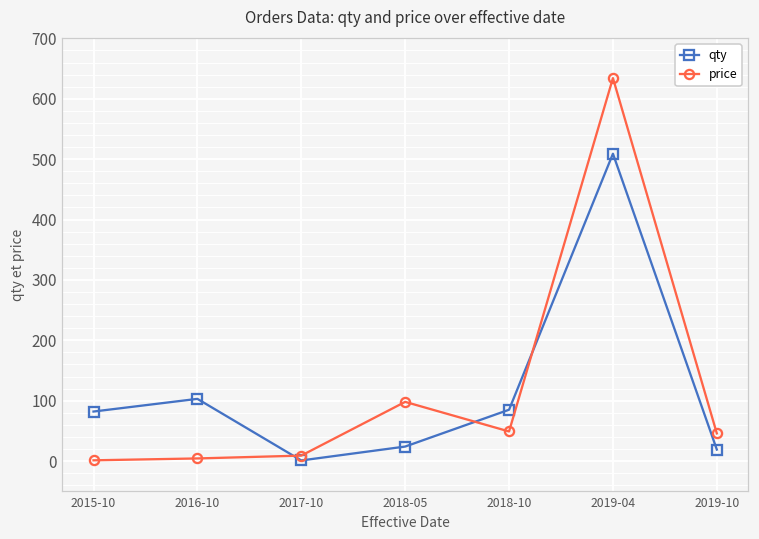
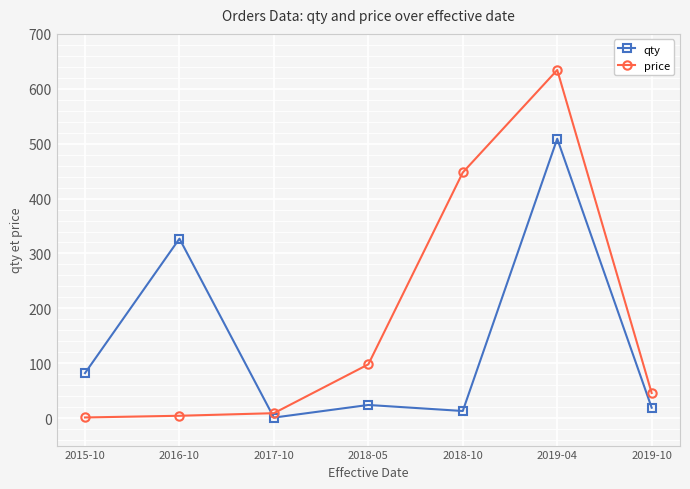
  {
    "qty": {
      "2015-10": 80,
-     "2016-10": 100,
+     "2016-10": 330,
      "2017-10": 0,
      "2018-05": 20,
-     "2018-10": 90,
+     "2018-10": 10,
      "2019-04": 510,
      "2019-10": 20
    },
    "price": {
      "2015-10": 0,
      "2016-10": 0,
      "2017-10": 10,
      "2018-05": 100,
-     "2018-10": 50,
+     "2018-10": 450,
      "2019-04": 630,
      "2019-10": 50
    }
  }
